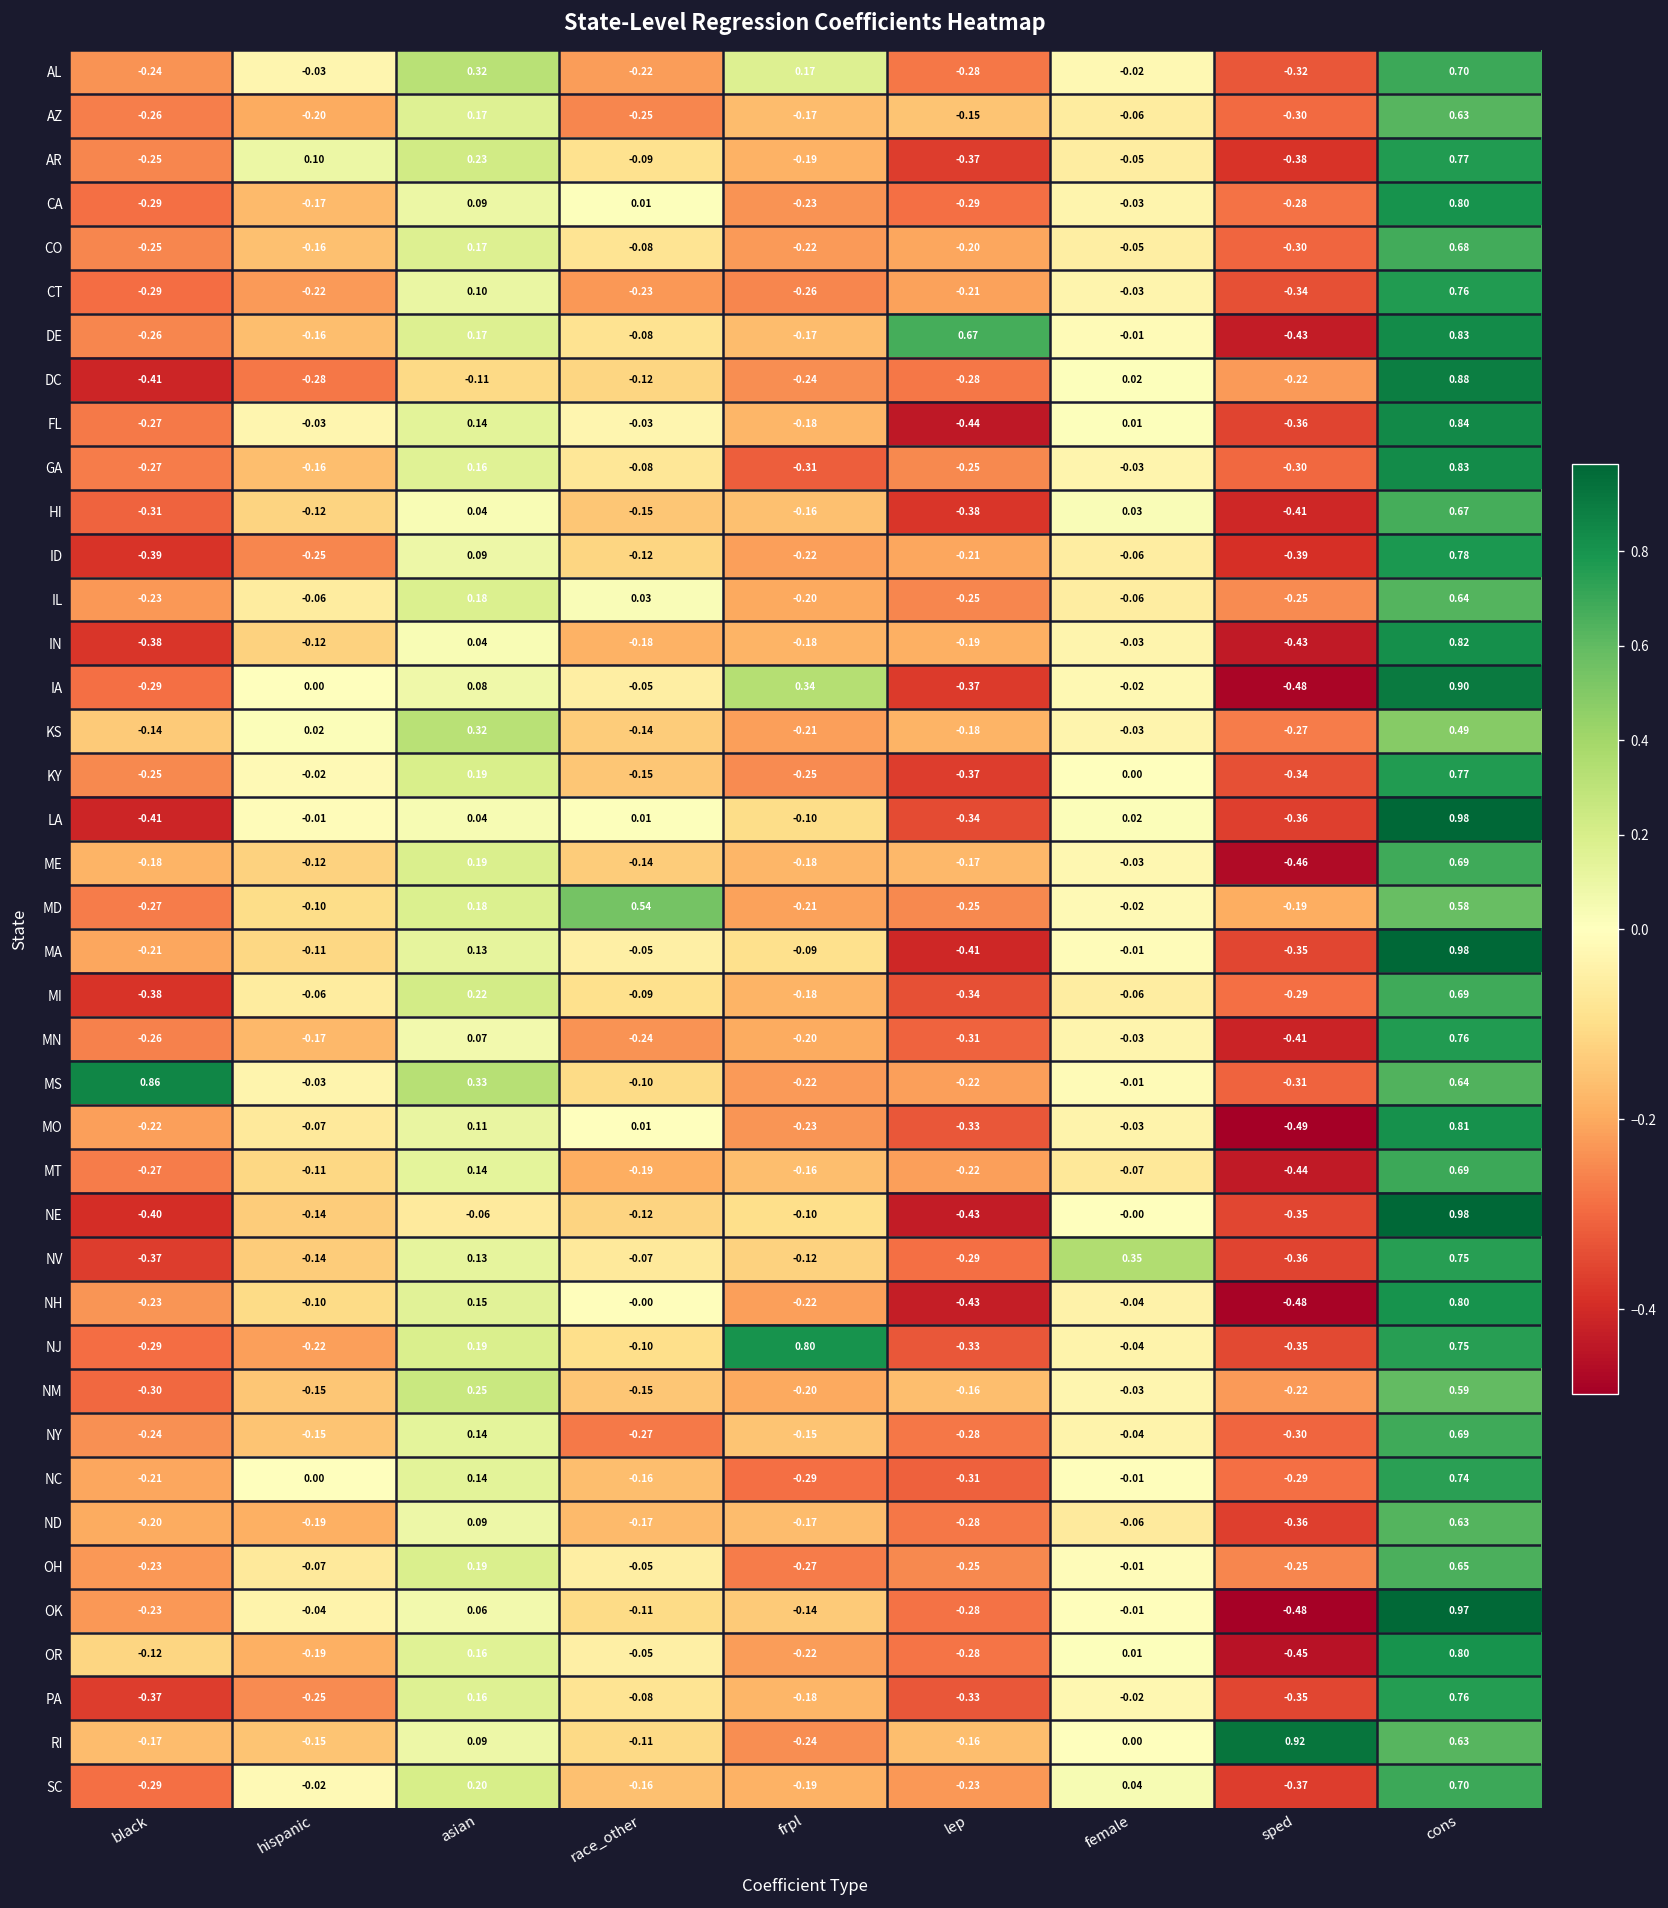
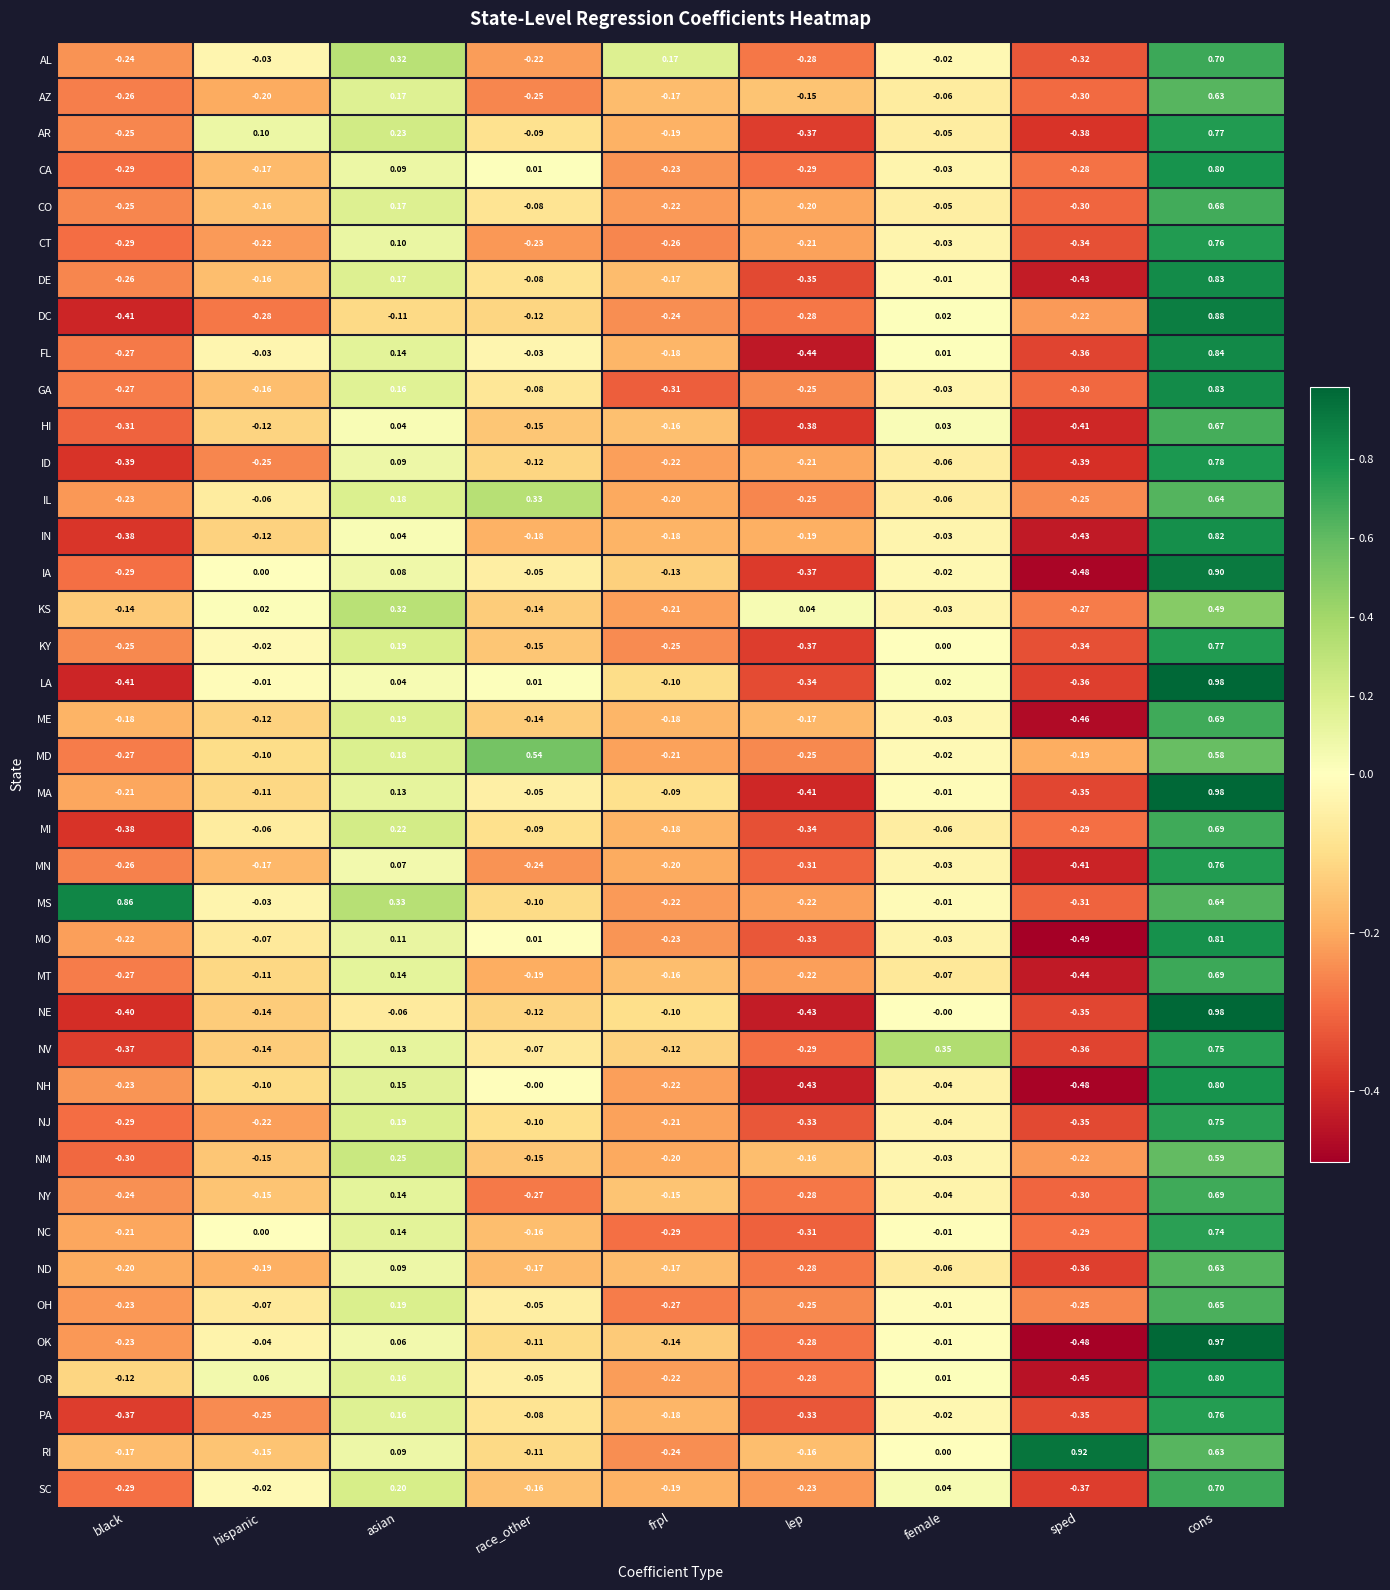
  {
    "DE": {
      "black": -0.26,
      "hispanic": -0.16,
      "asian": 0.17,
      "race_other": -0.08,
      "frpl": -0.17,
-     "lep": 0.67,
+     "lep": -0.35,
      "female": -0.01,
      "sped": -0.43,
      "cons": 0.83
    },
    "IL": {
      "black": -0.23,
      "hispanic": -0.06,
      "asian": 0.18,
-     "race_other": 0.03,
+     "race_other": 0.33,
      "frpl": -0.20,
      "lep": -0.25,
      "female": -0.06,
      "sped": -0.25,
      "cons": 0.64
    },
    "IA": {
      "black": -0.29,
      "hispanic": 0.00,
      "asian": 0.08,
      "race_other": -0.05,
-     "frpl": 0.34,
+     "frpl": -0.13,
      "lep": -0.37,
      "female": -0.02,
      "sped": -0.48,
      "cons": 0.90
    },
    "KS": {
      "black": -0.14,
      "hispanic": 0.02,
      "asian": 0.32,
      "race_other": -0.14,
      "frpl": -0.21,
-     "lep": -0.18,
+     "lep": 0.04,
      "female": -0.03,
      "sped": -0.27,
      "cons": 0.49
    },
    "NJ": {
      "black": -0.29,
      "hispanic": -0.22,
      "asian": 0.19,
      "race_other": -0.10,
-     "frpl": 0.80,
+     "frpl": -0.21,
      "lep": -0.33,
      "female": -0.04,
      "sped": -0.35,
      "cons": 0.75
    },
    "OR": {
      "black": -0.12,
-     "hispanic": -0.19,
+     "hispanic": 0.06,
      "asian": 0.16,
      "race_other": -0.05,
      "frpl": -0.22,
      "lep": -0.28,
      "female": 0.01,
      "sped": -0.45,
      "cons": 0.80
    }
  }
